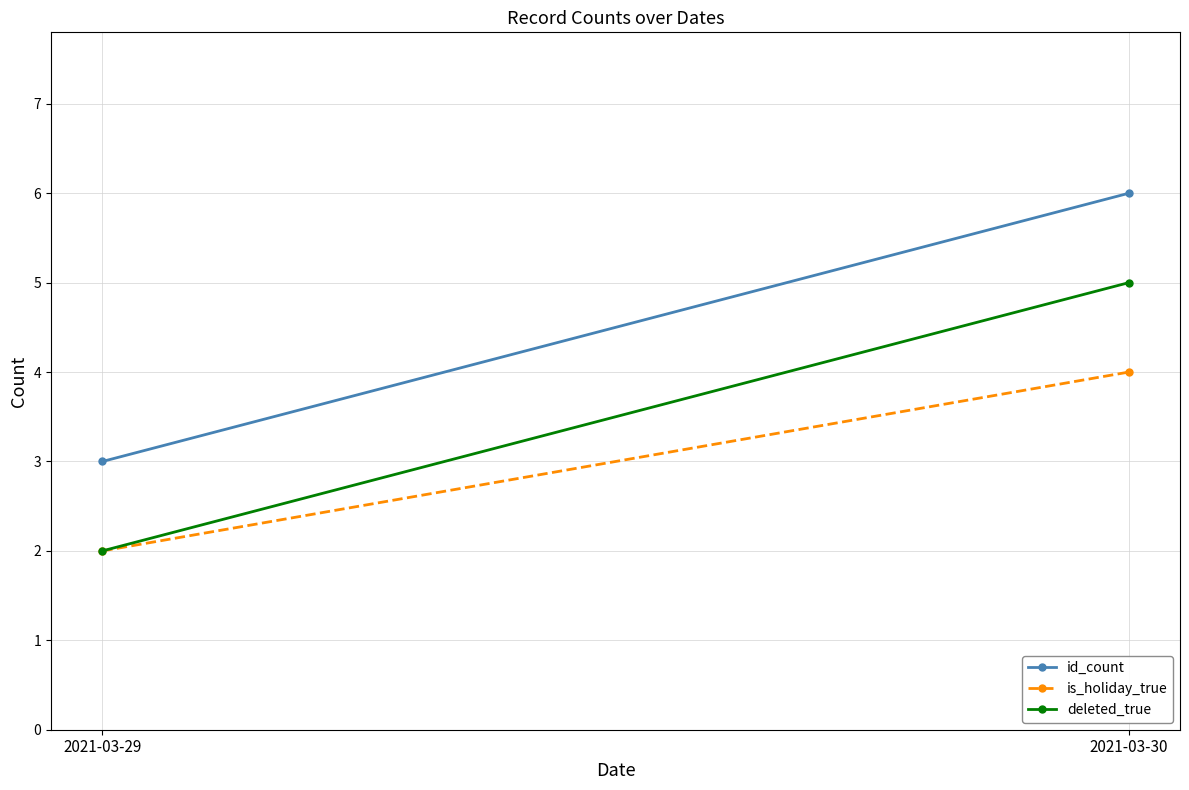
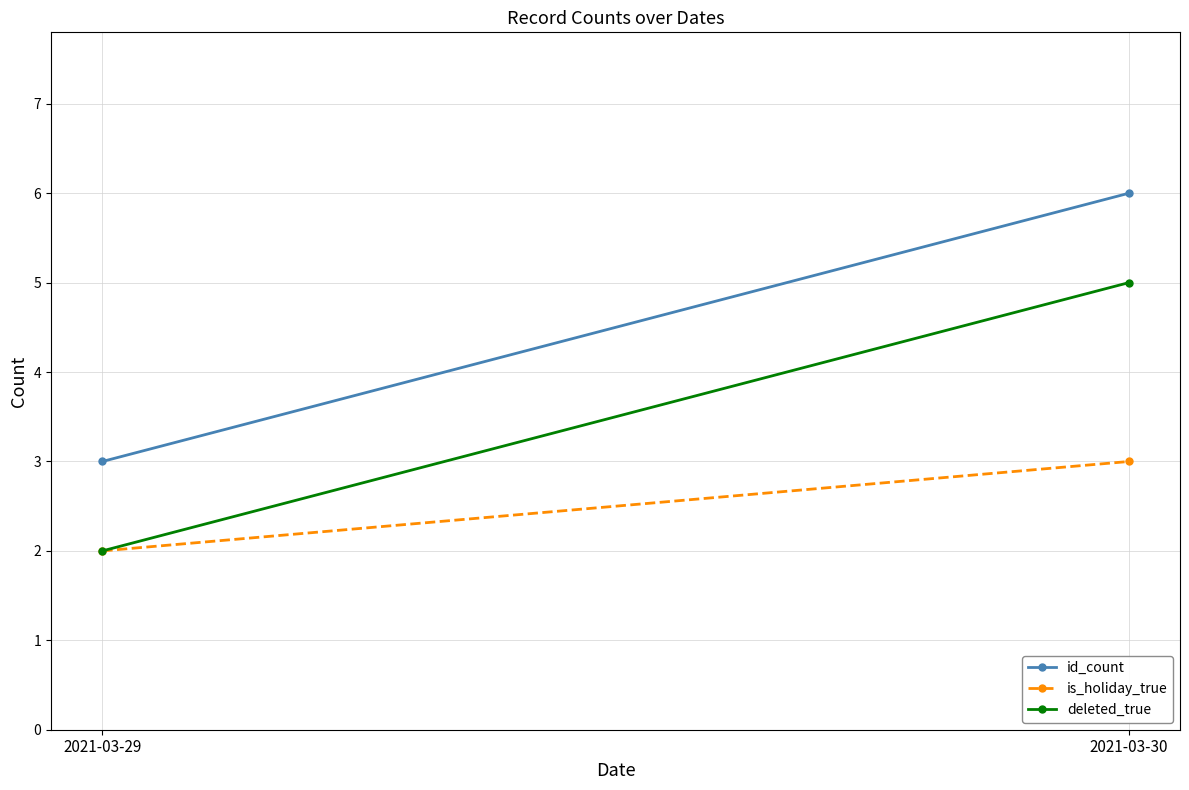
  {
    "id_count": {
      "2021-03-29": 3,
      "2021-03-30": 6
    },
    "is_holiday_true": {
-     "2021-03-30": 4
+     "2021-03-30": 3
    },
    "deleted_true": {
      "2021-03-30": 5
    }
  }
